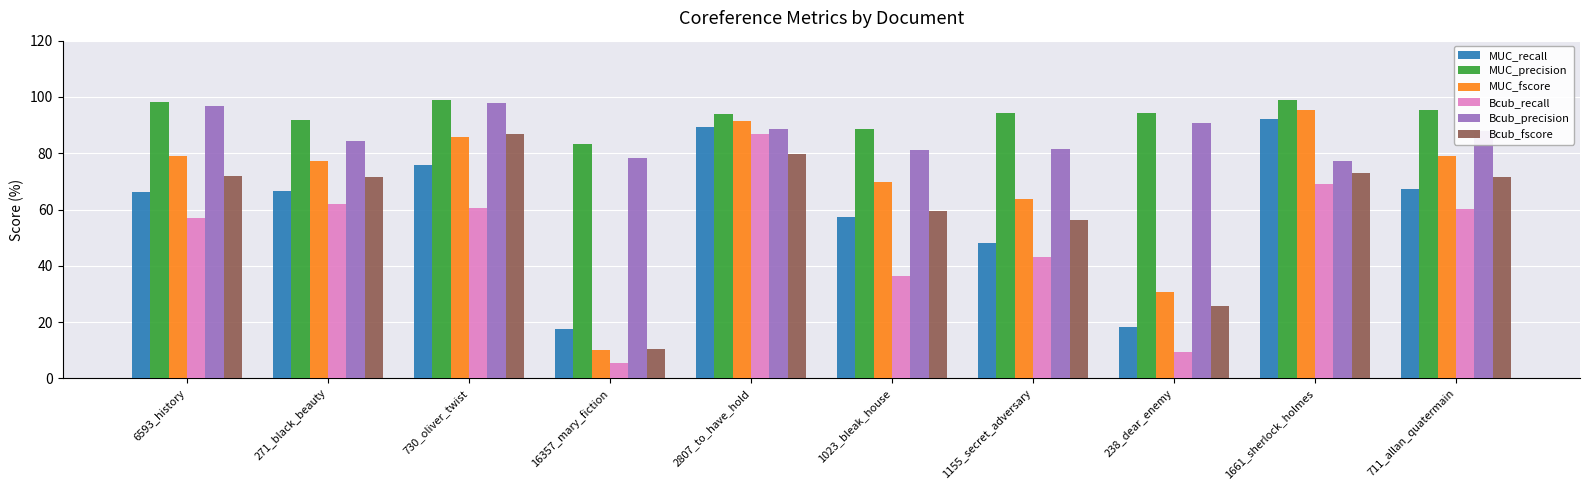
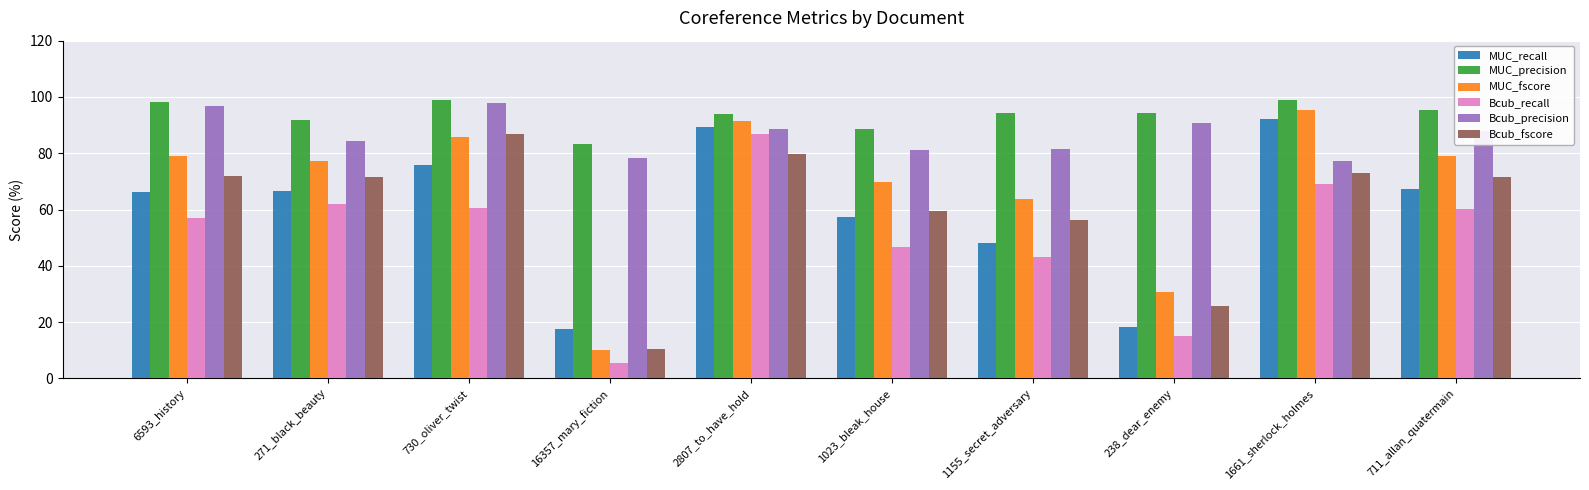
  {
    "MUC_recall": {
      "6593_history": 66,
      "271_black_beauty": 67,
      "730_oliver_twist": 76,
      "16357_mary_fiction": 18,
      "2807_to_have_hold": 89,
      "1023_bleak_house": 58,
      "1155_secret_adversary": 48,
      "238_dear_enemy": 18,
      "1661_sherlock_holmes": 92,
      "711_allan_quatermain": 67
    },
    "MUC_precision": {
      "6593_history": 98,
      "271_black_beauty": 92,
      "730_oliver_twist": 99,
      "16357_mary_fiction": 83,
      "2807_to_have_hold": 94,
      "1023_bleak_house": 88,
      "1155_secret_adversary": 94,
      "238_dear_enemy": 94,
      "1661_sherlock_holmes": 99,
      "711_allan_quatermain": 95
    },
    "MUC_fscore": {
      "6593_history": 79,
      "271_black_beauty": 77,
      "730_oliver_twist": 86,
      "16357_mary_fiction": 10,
      "2807_to_have_hold": 92,
      "1023_bleak_house": 70,
      "1155_secret_adversary": 64,
      "238_dear_enemy": 31,
      "1661_sherlock_holmes": 96,
      "711_allan_quatermain": 79
    },
    "Bcub_recall": {
      "6593_history": 57,
      "271_black_beauty": 62,
      "730_oliver_twist": 61,
      "16357_mary_fiction": 6,
      "2807_to_have_hold": 87,
-     "1023_bleak_house": 36,
+     "1023_bleak_house": 47,
      "1155_secret_adversary": 43,
-     "238_dear_enemy": 9,
+     "238_dear_enemy": 15,
      "1661_sherlock_holmes": 69,
      "711_allan_quatermain": 60
    },
    "Bcub_precision": {
      "6593_history": 97,
      "271_black_beauty": 84,
      "730_oliver_twist": 98,
      "16357_mary_fiction": 78,
      "2807_to_have_hold": 89,
      "1023_bleak_house": 81,
      "1155_secret_adversary": 82,
      "238_dear_enemy": 91,
      "1661_sherlock_holmes": 77
    },
    "Bcub_fscore": {
      "6593_history": 72,
      "271_black_beauty": 71,
      "730_oliver_twist": 87,
      "16357_mary_fiction": 11,
      "2807_to_have_hold": 80,
      "1023_bleak_house": 59,
      "1155_secret_adversary": 56,
      "238_dear_enemy": 26,
      "1661_sherlock_holmes": 73,
      "711_allan_quatermain": 72
    }
  }
